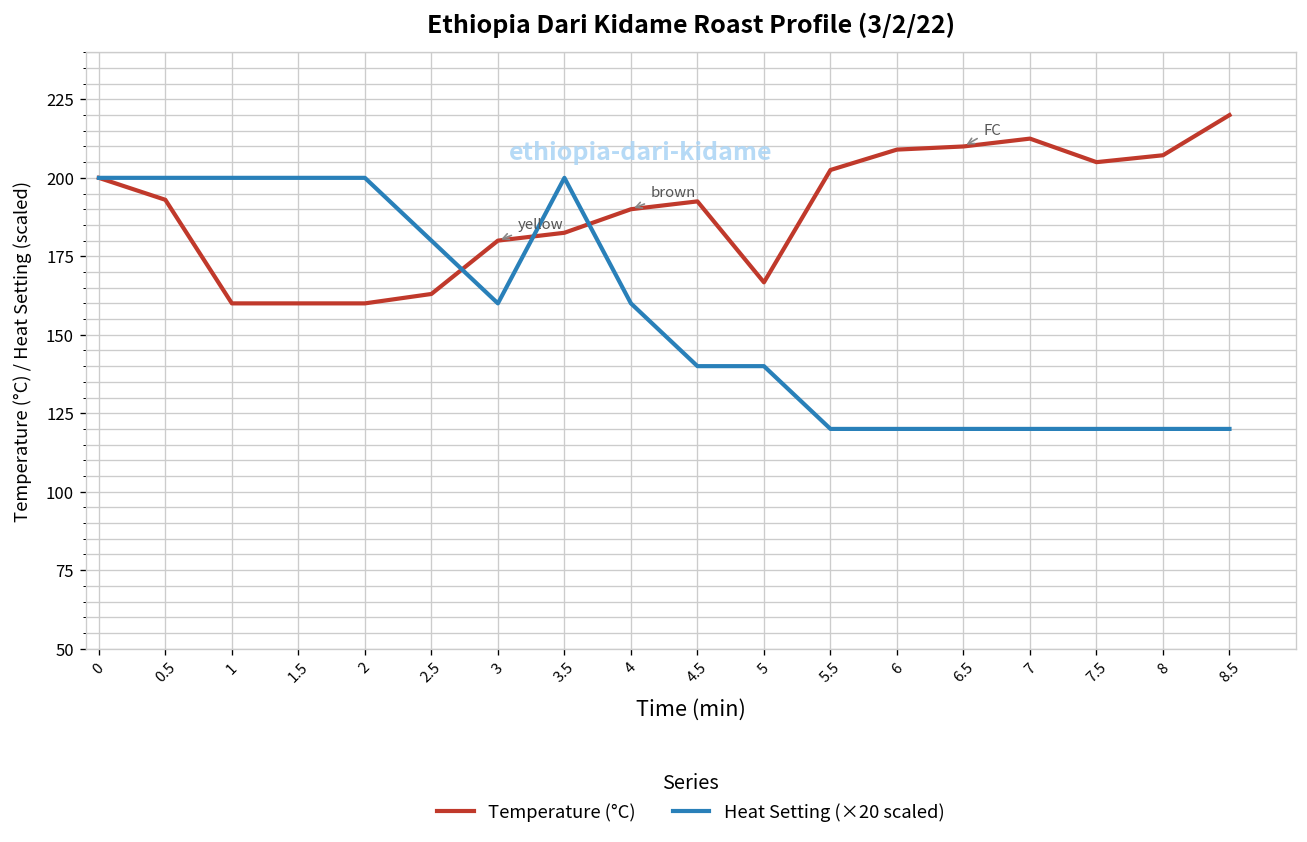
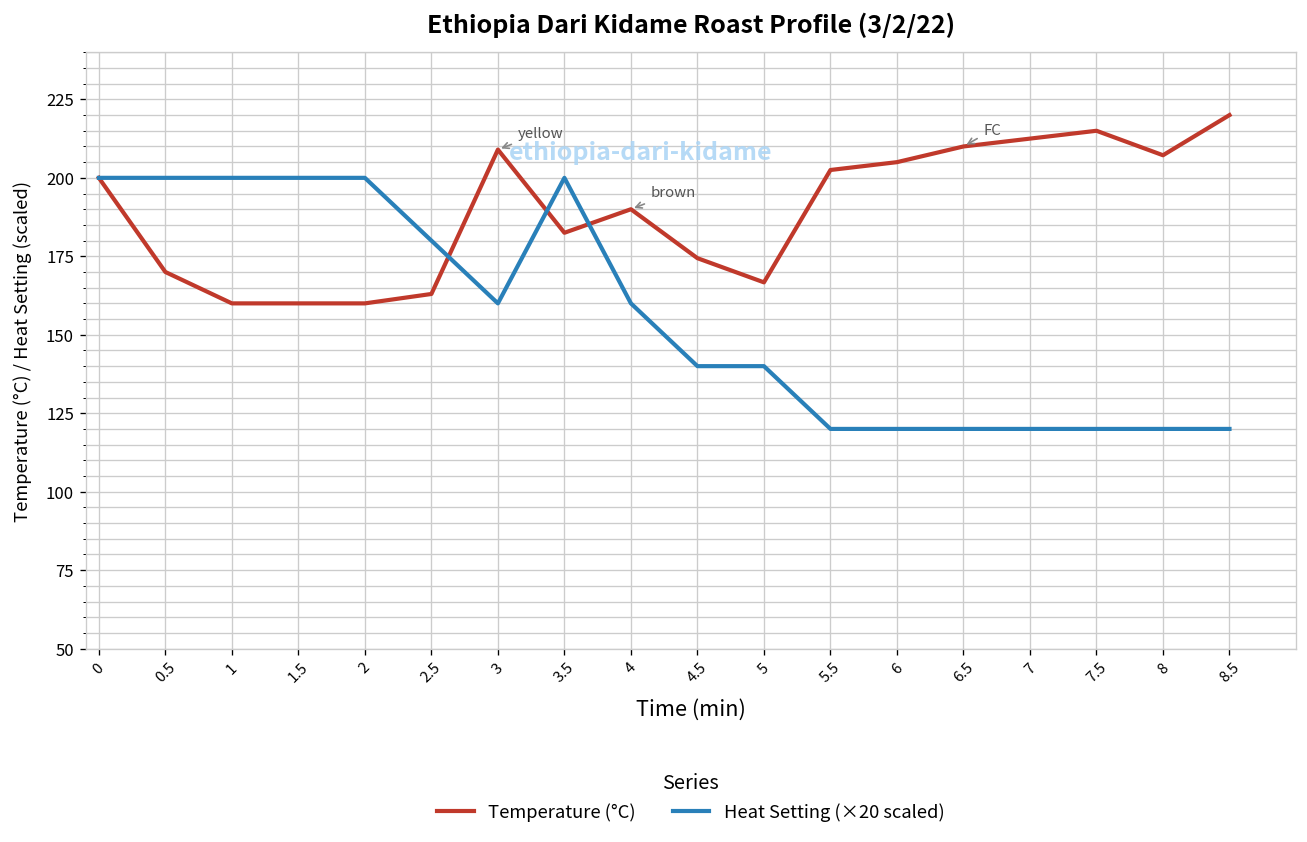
  {
    "Temperature (°C)": {
-     "0.5": 193,
+     "0.5": 170,
      "1": 160,
      "1.5": 160,
      "2": 160,
      "2.5": 163,
-     "3": 180,
+     "3": 209,
      "3.5": 183,
      "4": 190,
-     "4.5": 193,
+     "4.5": 174,
      "5": 167,
      "5.5": 203,
-     "6": 209,
+     "6": 205,
      "6.5": 210,
      "7": 213,
-     "7.5": 205,
+     "7.5": 215,
      "8": 207,
      "8.5": 220
    },
    "Heat Setting (×20 scaled)": {
      "0.5": 200,
      "1": 200,
      "1.5": 200,
      "2": 200,
      "2.5": 180,
      "3": 160,
      "3.5": 200,
      "4": 160,
      "4.5": 140,
      "5": 140,
      "5.5": 120,
      "6": 120,
      "6.5": 120,
      "7": 120,
      "7.5": 120,
      "8": 120,
      "8.5": 120
    }
  }
